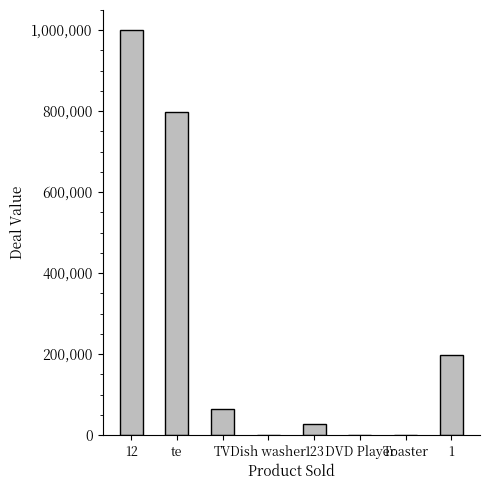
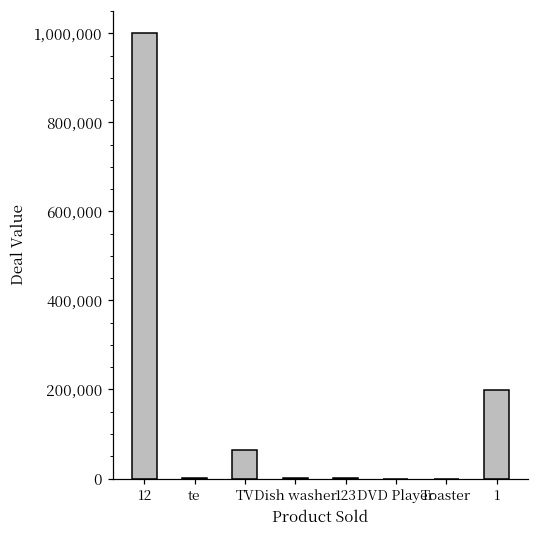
  {
    "12": "1,000,000",
-   "te": "800,000",
+   "te": "0",
    "TV": "60,000",
-   "123": "30,000",
+   "123": "0",
    "1": "200,000"
  }
